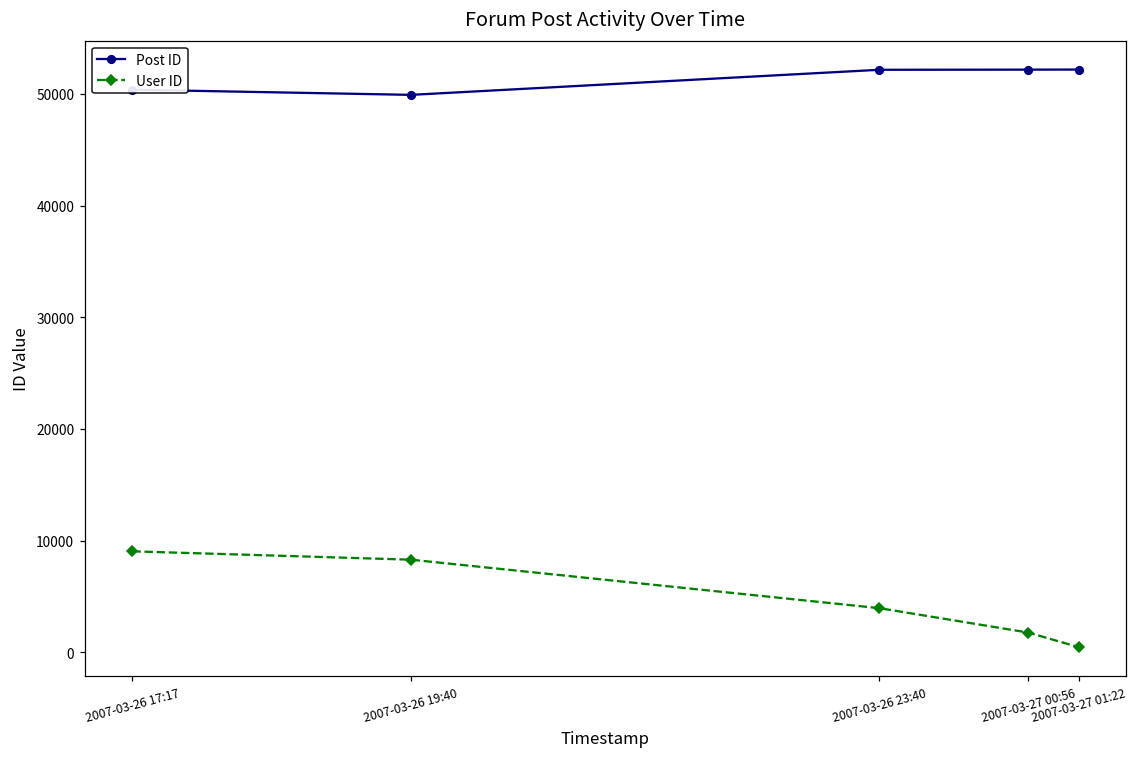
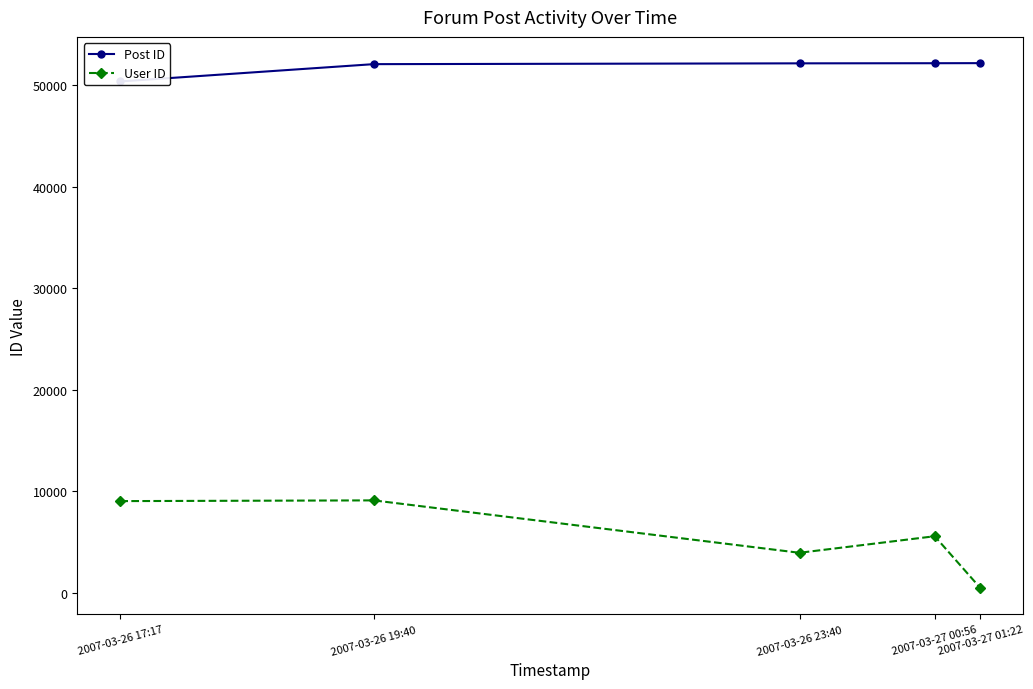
  {
    "Post ID": {
-     "2007-03-26 19:40": 49900,
+     "2007-03-26 19:40": 52100,
      "2007-03-26 23:40": 52100,
      "2007-03-27 00:56": 52200,
      "2007-03-27 01:22": 52200
    },
    "User ID": {
      "2007-03-26 17:17": 9100,
-     "2007-03-26 19:40": 8300,
+     "2007-03-26 19:40": 9100,
      "2007-03-26 23:40": 4000,
-     "2007-03-27 00:56": 1800,
+     "2007-03-27 00:56": 5600,
      "2007-03-27 01:22": 500
    }
  }
